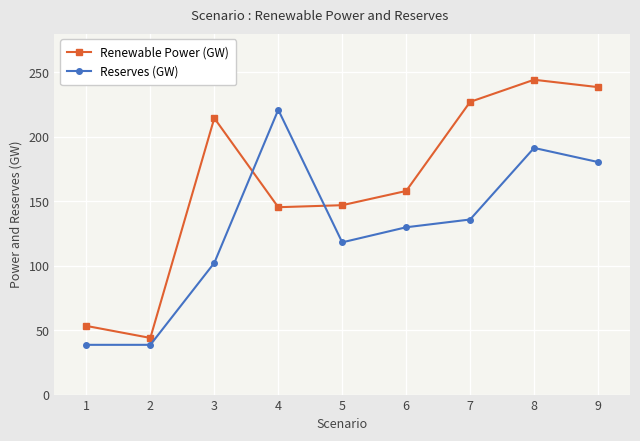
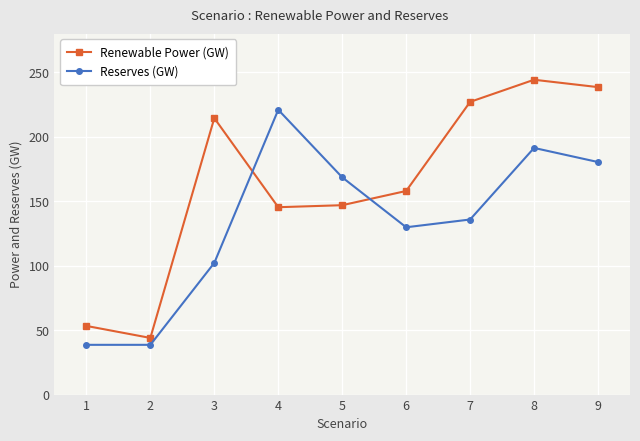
  {
    "Renewable Power (GW)": {
      "1": 53,
      "2": 44,
      "3": 214,
      "4": 145,
      "5": 147,
      "6": 158,
      "7": 227,
      "8": 244,
      "9": 238
    },
    "Reserves (GW)": {
      "1": 39,
      "2": 39,
      "3": 102,
      "4": 221,
-     "5": 118,
+     "5": 168,
      "6": 130,
      "7": 136,
      "8": 191,
      "9": 180
    }
  }
